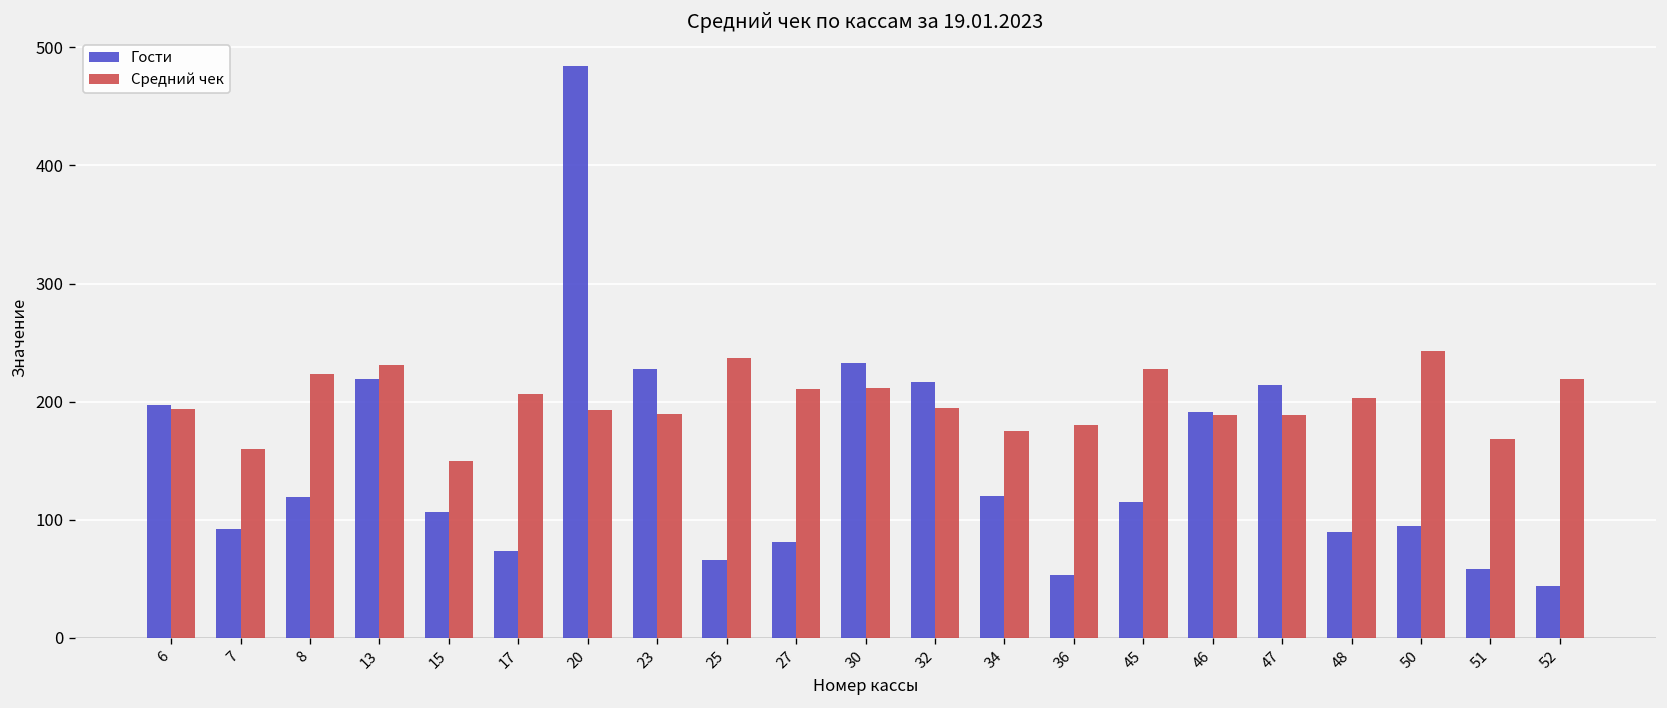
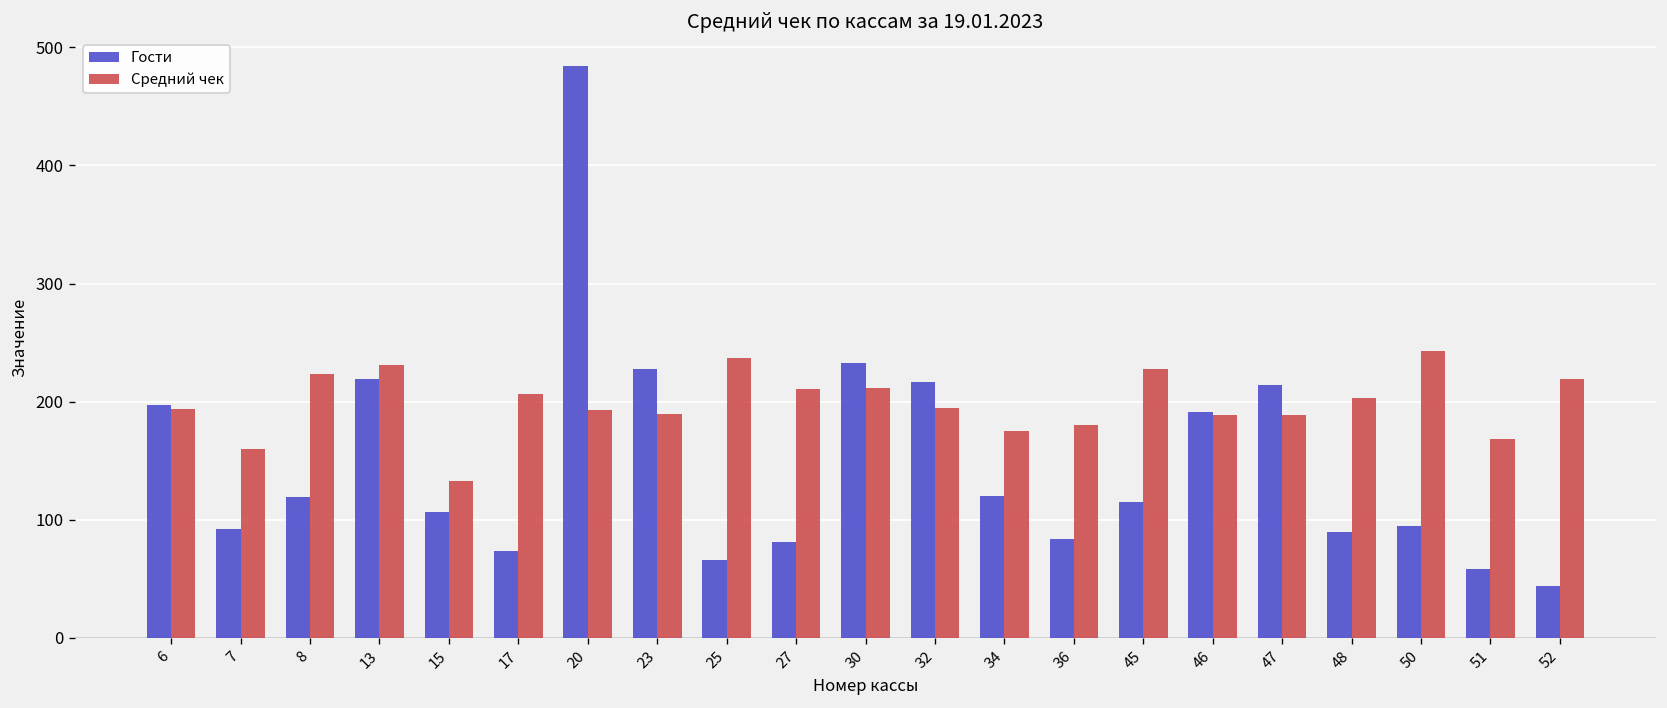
  {
    "Гости": {
      "6": 200,
      "7": 90,
      "8": 120,
      "13": 220,
      "15": 110,
      "17": 70,
      "20": 480,
      "23": 230,
      "25": 70,
      "27": 80,
      "30": 230,
      "32": 220,
      "34": 120,
-     "36": 50,
+     "36": 80,
      "45": 120,
      "46": 190,
      "47": 210,
      "48": 90,
      "50": 100,
      "51": 60,
      "52": 40
    },
    "Средний чек": {
      "6": 190,
      "7": 160,
      "8": 220,
      "13": 230,
-     "15": 150,
+     "15": 130,
      "17": 210,
      "20": 190,
      "23": 190,
      "25": 240,
      "27": 210,
      "30": 210,
      "32": 190,
      "34": 170,
      "36": 180,
      "45": 230,
      "46": 190,
      "47": 190,
      "48": 200,
      "50": 240,
      "51": 170,
      "52": 220
    }
  }
